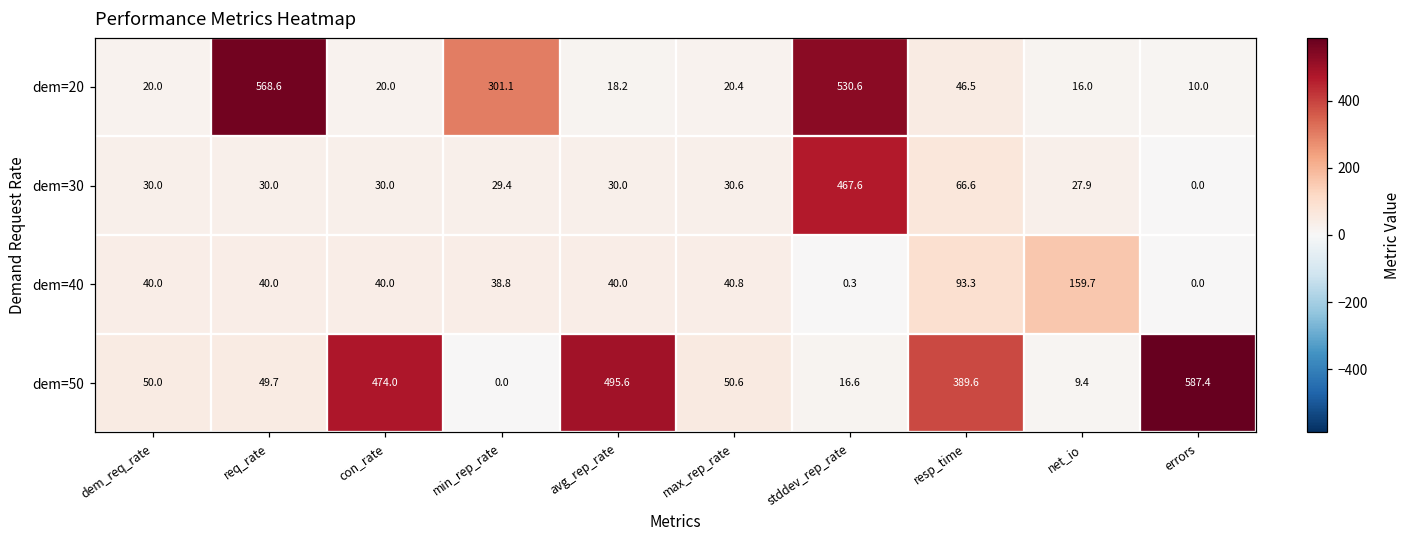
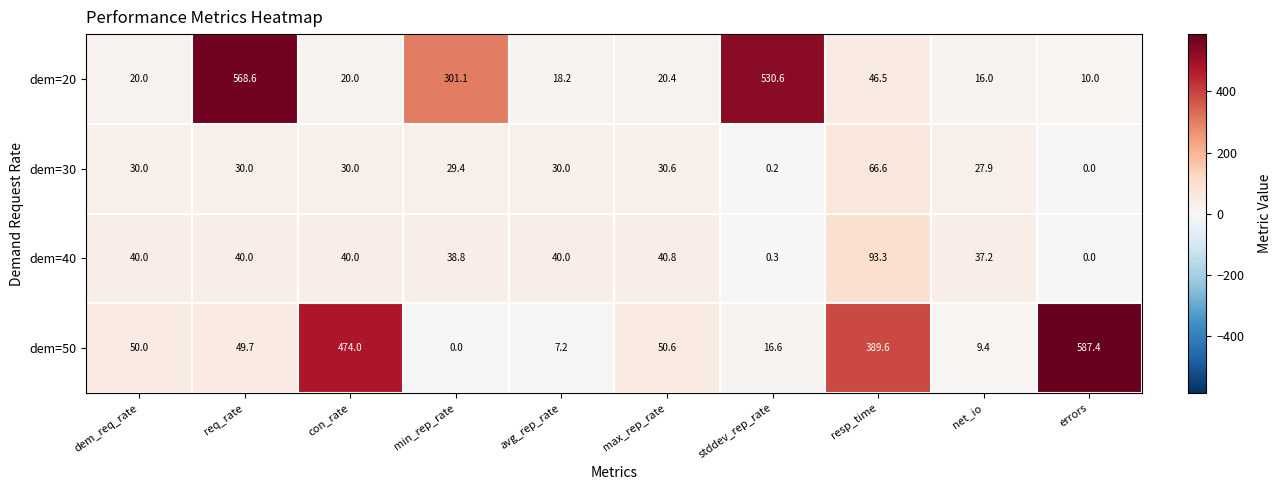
  {
    "dem=20": {
      "dem_req_rate": 20.0,
      "req_rate": 568.6,
      "con_rate": 20.0,
      "min_rep_rate": 301.1,
      "avg_rep_rate": 18.2,
      "max_rep_rate": 20.4,
      "stddev_rep_rate": 530.6,
      "resp_time": 46.5,
      "net_io": 16.0,
      "errors": 10.0
    },
    "dem=30": {
      "dem_req_rate": 30.0,
      "req_rate": 30.0,
      "con_rate": 30.0,
      "min_rep_rate": 29.4,
      "avg_rep_rate": 30.0,
      "max_rep_rate": 30.6,
-     "stddev_rep_rate": 467.6,
+     "stddev_rep_rate": 0.2,
      "resp_time": 66.6,
      "net_io": 27.9,
      "errors": 0.0
    },
    "dem=40": {
      "dem_req_rate": 40.0,
      "req_rate": 40.0,
      "con_rate": 40.0,
      "min_rep_rate": 38.8,
      "avg_rep_rate": 40.0,
      "max_rep_rate": 40.8,
      "stddev_rep_rate": 0.3,
      "resp_time": 93.3,
-     "net_io": 159.7,
+     "net_io": 37.2,
      "errors": 0.0
    },
    "dem=50": {
      "dem_req_rate": 50.0,
      "req_rate": 49.7,
      "con_rate": 474.0,
      "min_rep_rate": 0.0,
-     "avg_rep_rate": 495.6,
+     "avg_rep_rate": 7.2,
      "max_rep_rate": 50.6,
      "stddev_rep_rate": 16.6,
      "resp_time": 389.6,
      "net_io": 9.4,
      "errors": 587.4
    }
  }
